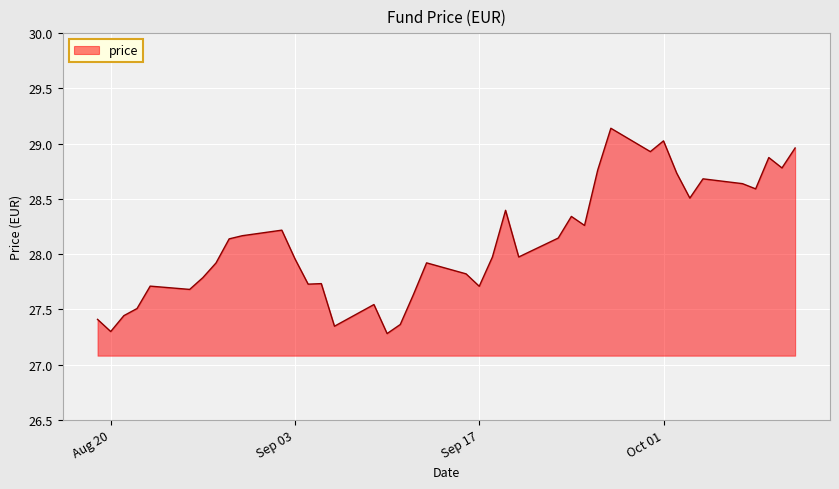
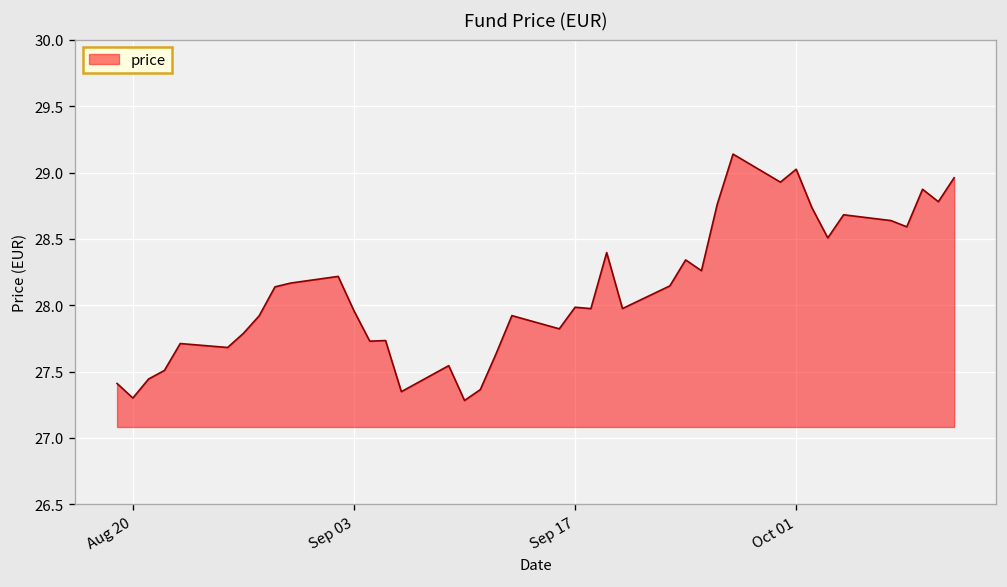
  {
    "Aug 20": 27.30,
    "Sep 03": 27.96,
-   "Sep 17": 27.71,
+   "Sep 17": 27.99,
    "Oct 01": 29.03
  }
